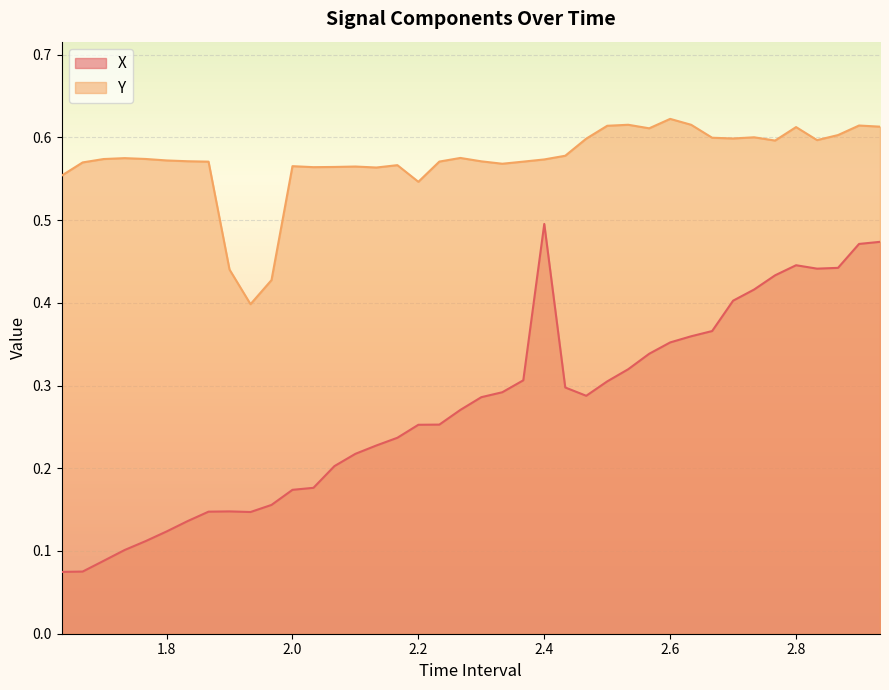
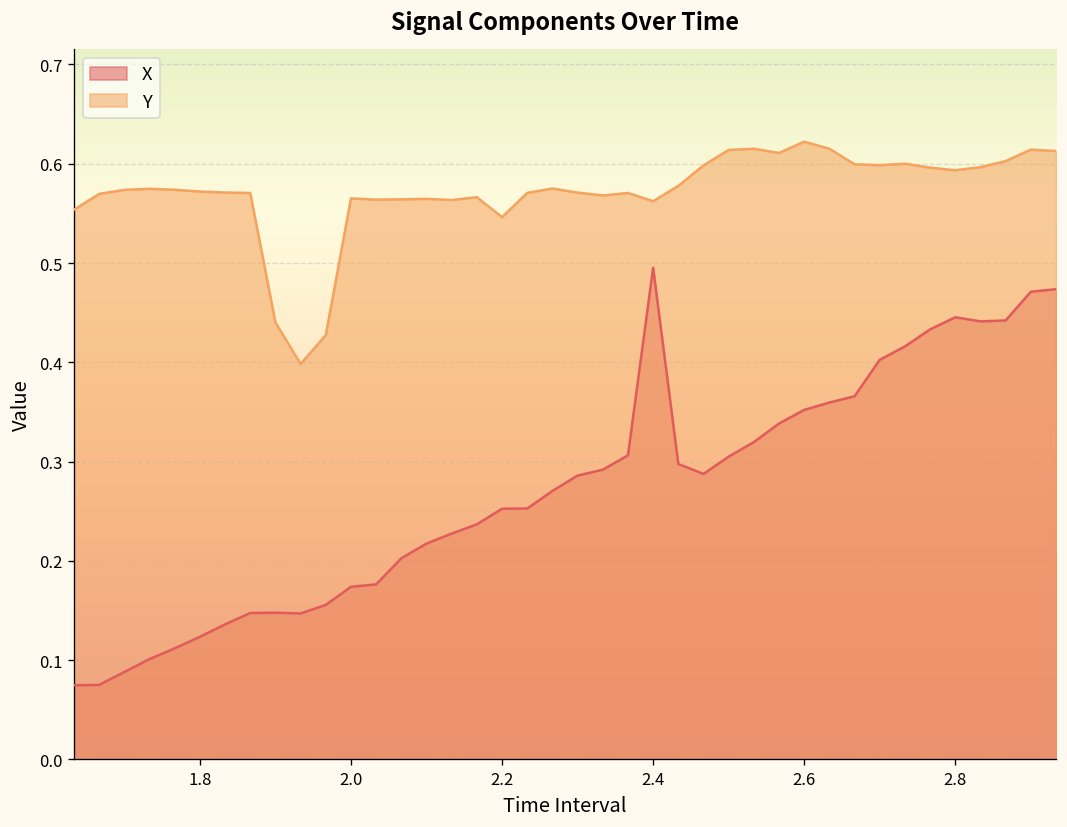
  {
    "X": {
      "1.8": 0.12,
      "2.0": 0.17,
      "2.2": 0.25,
      "2.4": 0.50,
      "2.6": 0.35,
      "2.8": 0.45
    },
    "Y": {
      "1.8": 0.57,
      "2.0": 0.57,
      "2.2": 0.55,
-     "2.4": 0.57,
+     "2.4": 0.56,
      "2.6": 0.62,
-     "2.8": 0.61
+     "2.8": 0.59
    }
  }
